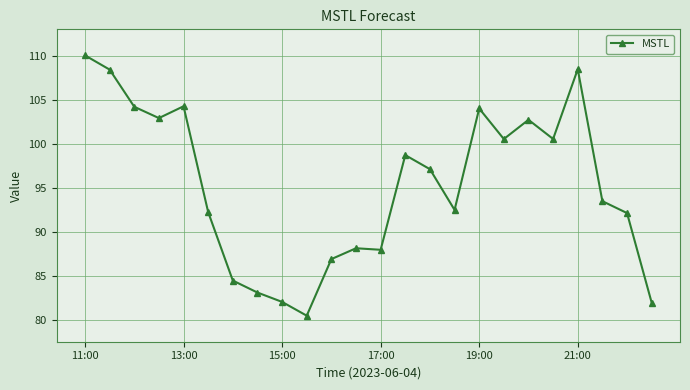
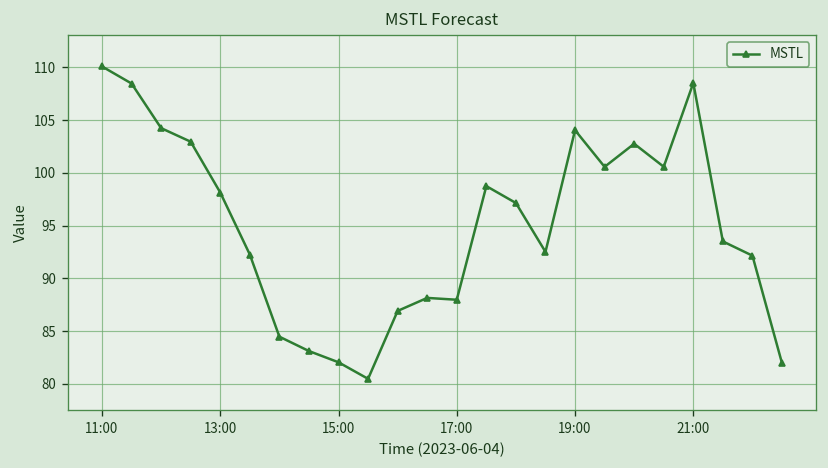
  {
    "11:00": 110,
-   "13:00": 104,
+   "13:00": 98,
    "15:00": 82,
    "17:00": 88,
    "19:00": 104,
    "21:00": 109
  }
